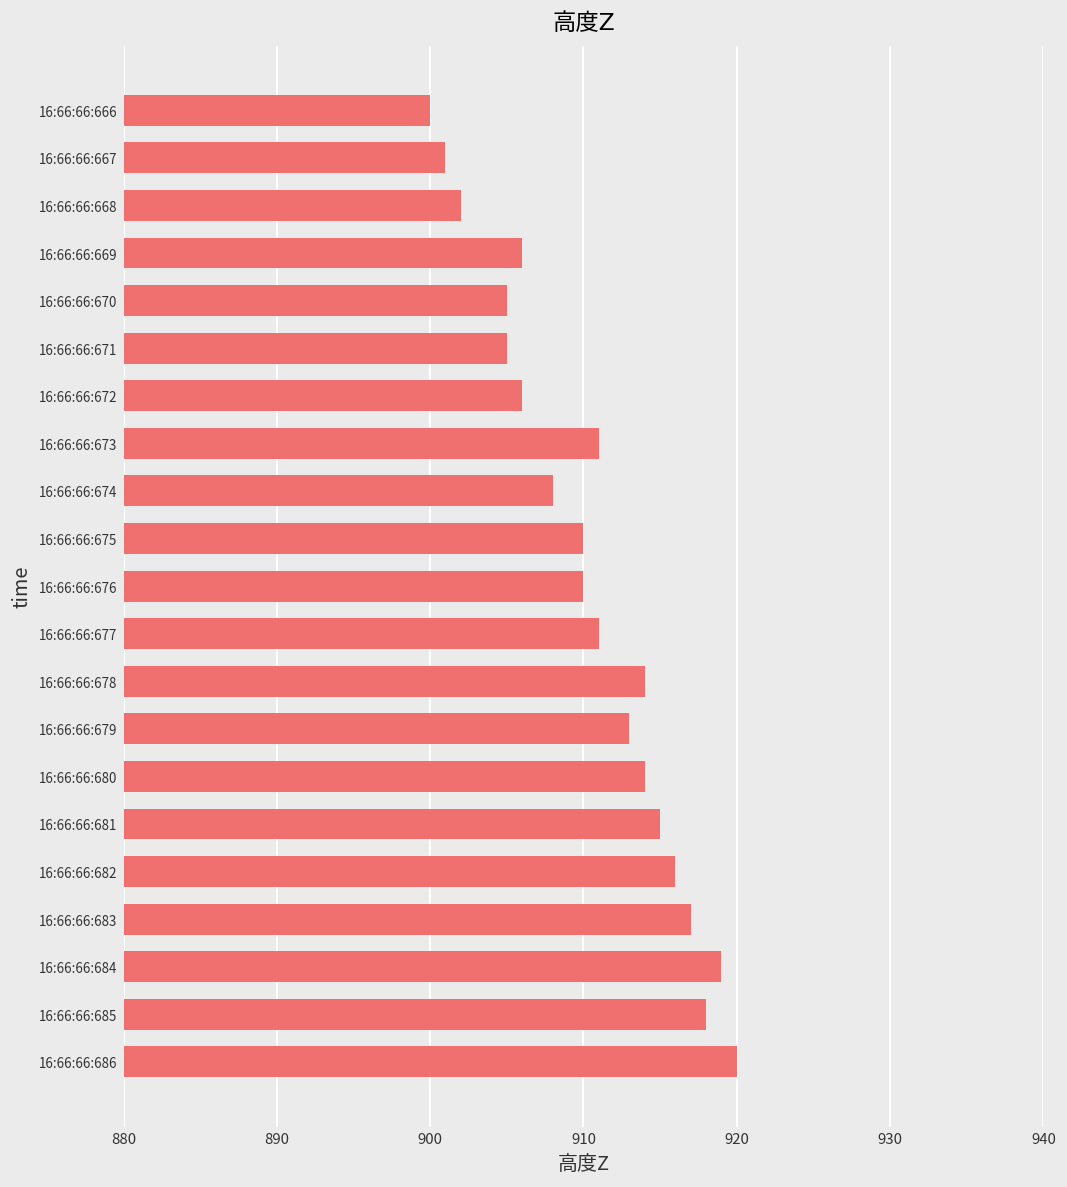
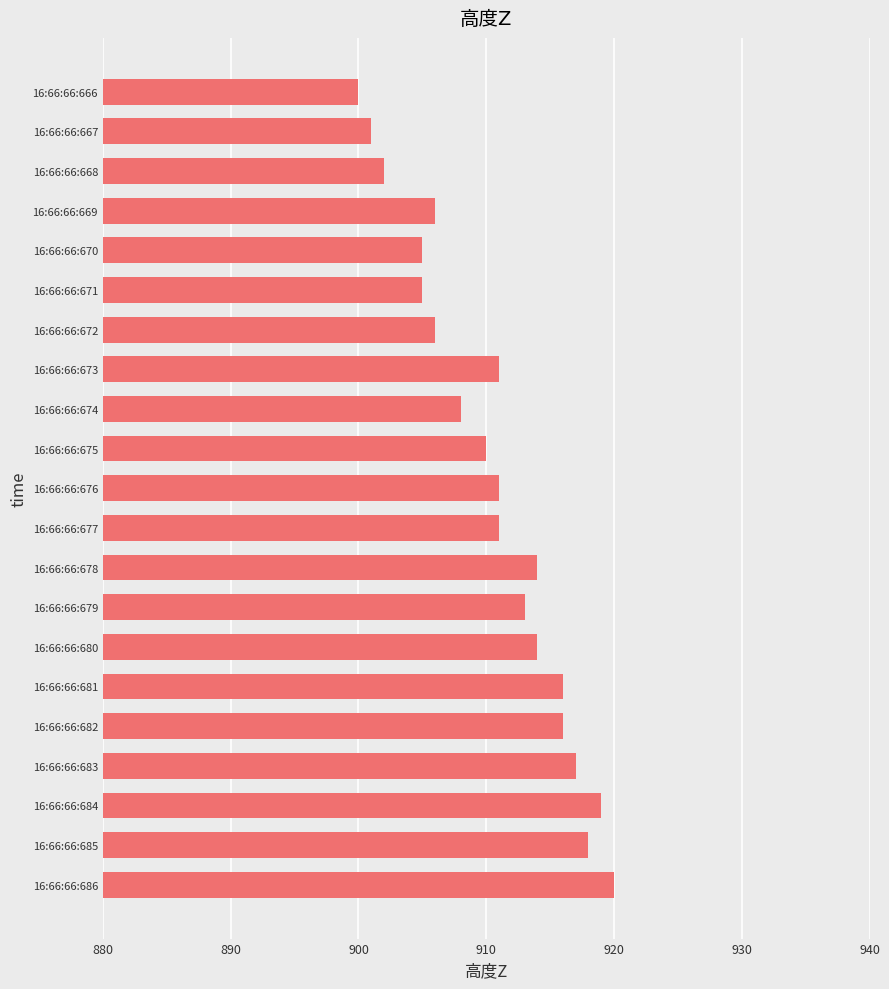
  {
    "16:66:66:666": 900,
    "16:66:66:667": 901,
    "16:66:66:668": 902,
    "16:66:66:669": 906,
    "16:66:66:670": 905,
    "16:66:66:671": 905,
    "16:66:66:672": 906,
    "16:66:66:673": 911,
    "16:66:66:674": 908,
    "16:66:66:675": 910,
-   "16:66:66:676": 910,
+   "16:66:66:676": 911,
    "16:66:66:677": 911,
    "16:66:66:678": 914,
    "16:66:66:679": 913,
    "16:66:66:680": 914,
-   "16:66:66:681": 915,
+   "16:66:66:681": 916,
    "16:66:66:682": 916,
    "16:66:66:683": 917,
    "16:66:66:684": 919,
    "16:66:66:685": 918,
    "16:66:66:686": 920
  }
